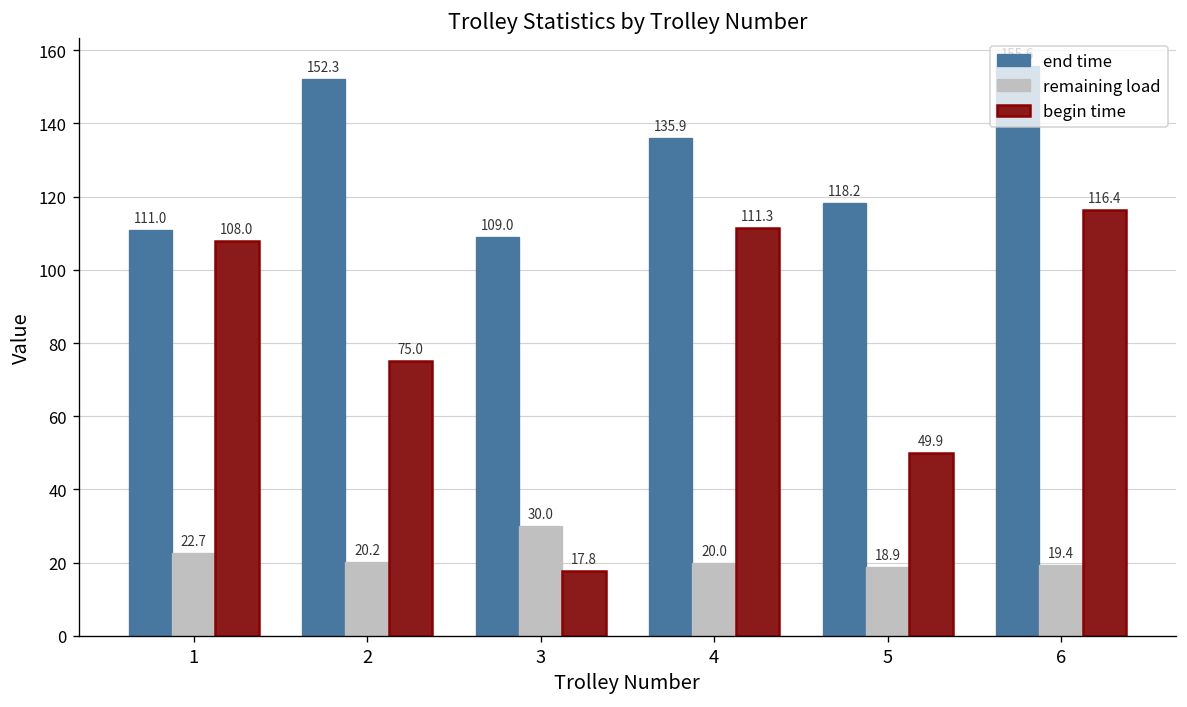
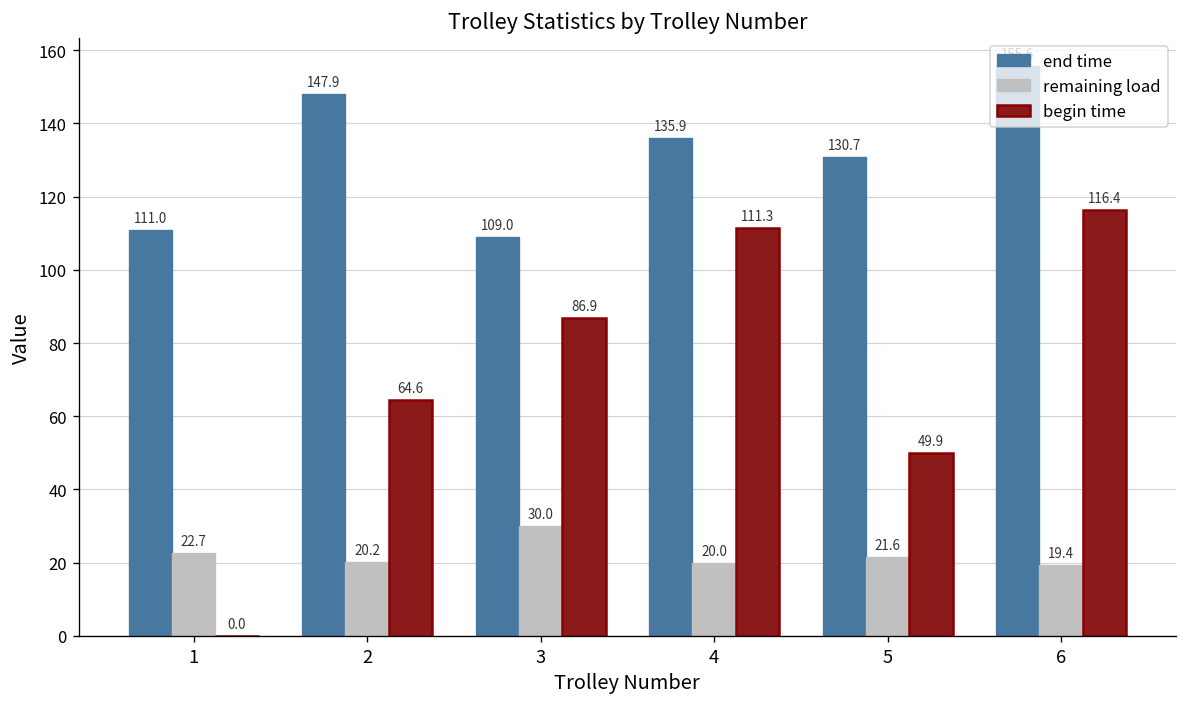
  {
    "end time": {
      "1": 111.0,
-     "2": 152.3,
+     "2": 147.9,
      "3": 109.0,
      "4": 135.9,
-     "5": 118.2
+     "5": 130.7
    },
    "remaining load": {
      "1": 22.7,
      "2": 20.2,
      "3": 30.0,
      "4": 20.0,
-     "5": 18.9,
+     "5": 21.6,
      "6": 19.4
    },
    "begin time": {
-     "1": 108.0,
-     "2": 75.0,
-     "3": 17.8,
+     "1": 0.0,
+     "2": 64.6,
+     "3": 86.9,
      "4": 111.3,
      "5": 49.9,
      "6": 116.4
    }
  }
